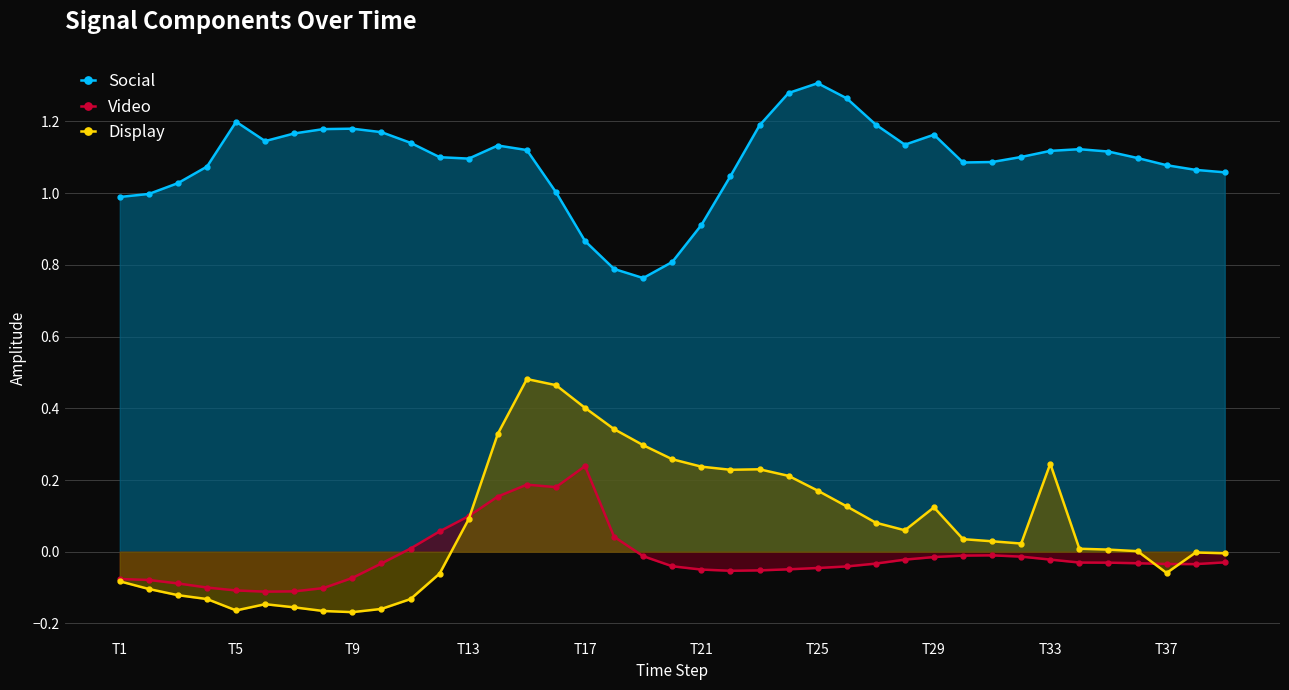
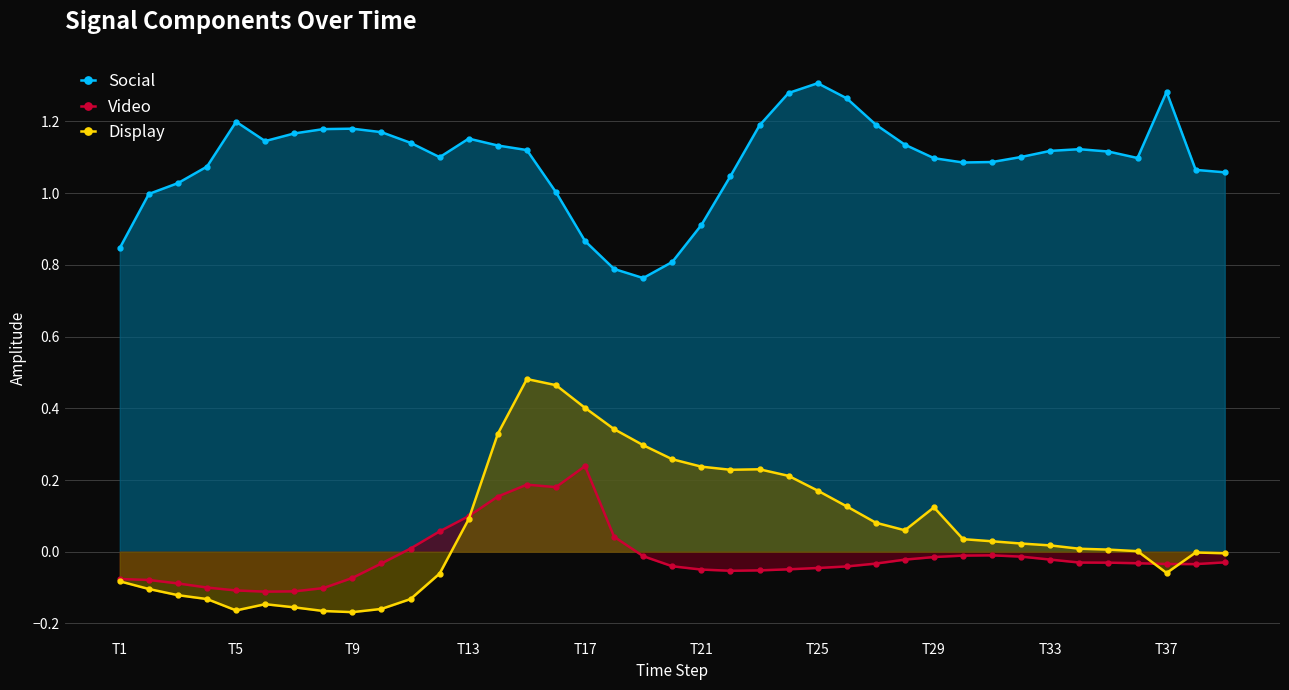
  {
    "Social": {
-     "T1": 0.99,
+     "T1": 0.85,
      "T5": 1.20,
      "T9": 1.18,
-     "T13": 1.10,
+     "T13": 1.15,
      "T17": 0.87,
      "T21": 0.91,
      "T25": 1.31,
-     "T29": 1.16,
+     "T29": 1.10,
      "T33": 1.12,
-     "T37": 1.08
+     "T37": 1.28
    },
    "Video": {
      "T5": -0.11,
      "T9": -0.07,
      "T21": -0.05,
      "T25": -0.05,
      "T29": -0.01,
      "T33": -0.02,
      "T37": -0.03
    },
    "Display": {
      "T5": -0.16,
      "T9": -0.17,
-     "T33": 0.25,
+     "T33": 0.02,
      "T37": -0.06
    }
  }
